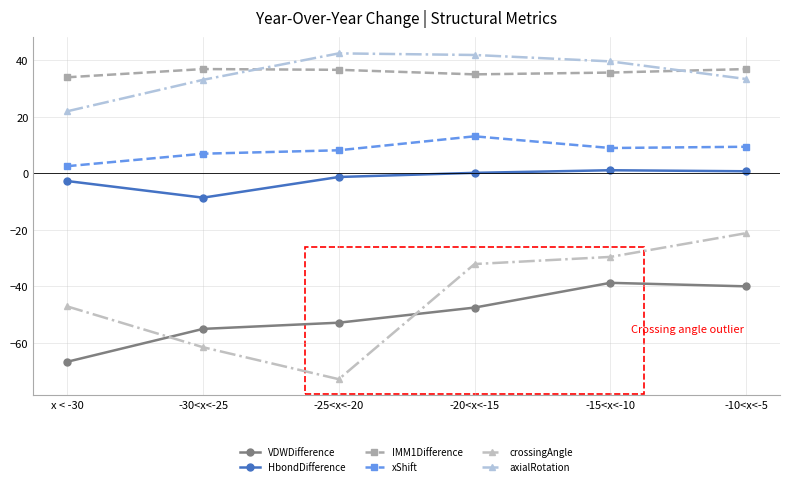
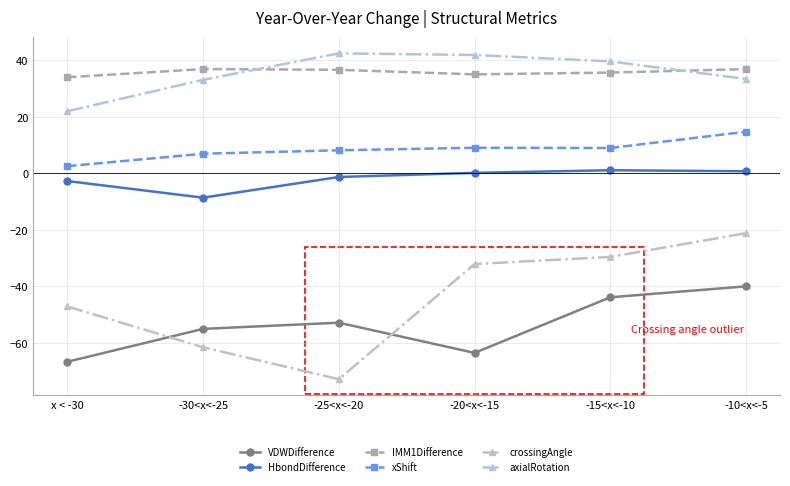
  {
    "VDWDifference": {
      "x < -30": -67,
      "-30<x<-25": -55,
      "-25<x<-20": -53,
-     "-20<x<-15": -47,
-     "-15<x<-10": -39,
+     "-20<x<-15": -64,
+     "-15<x<-10": -44,
      "-10<x<-5": -40
    },
    "HbondDifference": {
      "x < -30": -3,
      "-30<x<-25": -9,
      "-25<x<-20": -1,
      "-20<x<-15": 0,
      "-15<x<-10": 1,
      "-10<x<-5": 1
    },
    "xShift": {
      "x < -30": 3,
      "-30<x<-25": 7,
      "-25<x<-20": 8,
-     "-20<x<-15": 13,
+     "-20<x<-15": 9,
      "-15<x<-10": 9,
-     "-10<x<-5": 9
+     "-10<x<-5": 15
    }
  }
